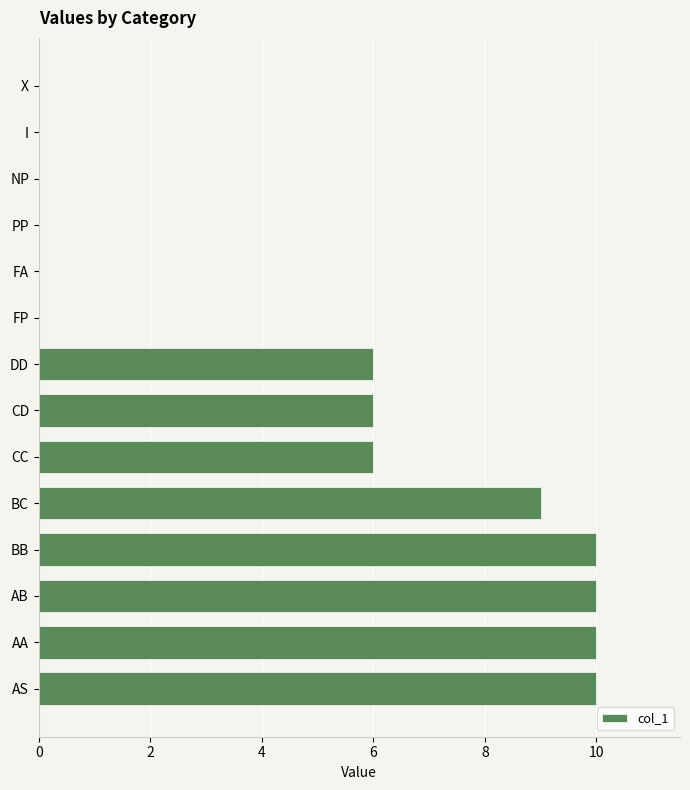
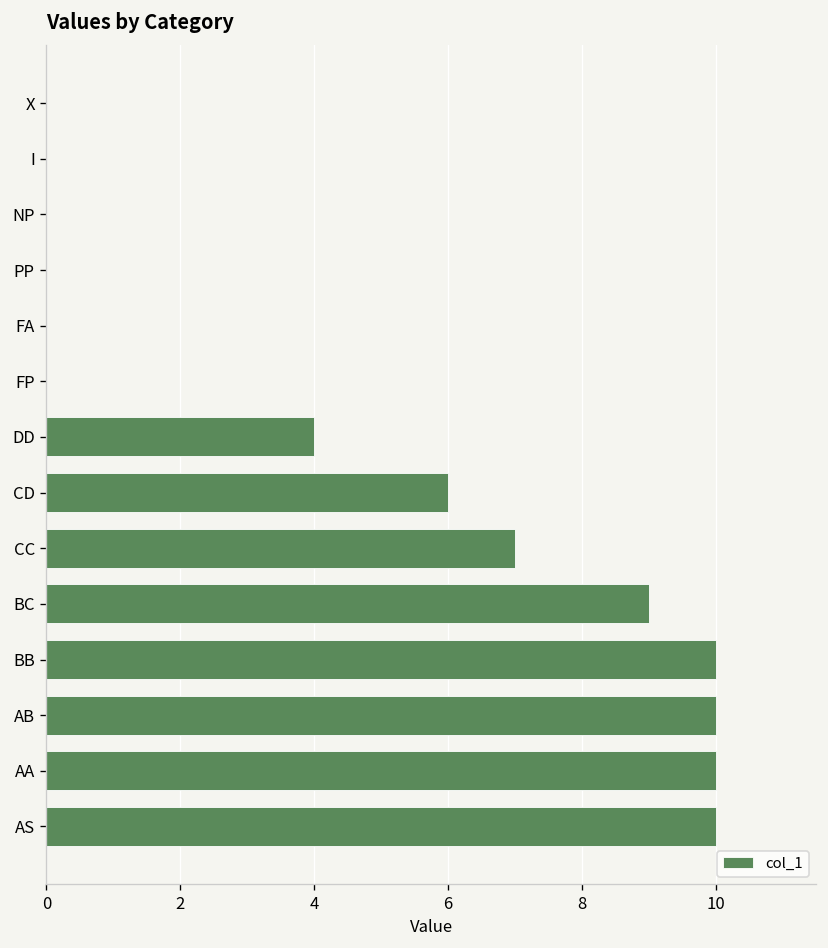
  {
    "X": 0,
    "I": 0,
    "NP": 0,
    "PP": 0,
    "FA": 0,
    "FP": 0,
-   "DD": 6,
+   "DD": 4,
    "CD": 6,
-   "CC": 6,
+   "CC": 7,
    "BC": 9,
    "BB": 10,
    "AB": 10,
    "AA": 10,
    "AS": 10
  }
